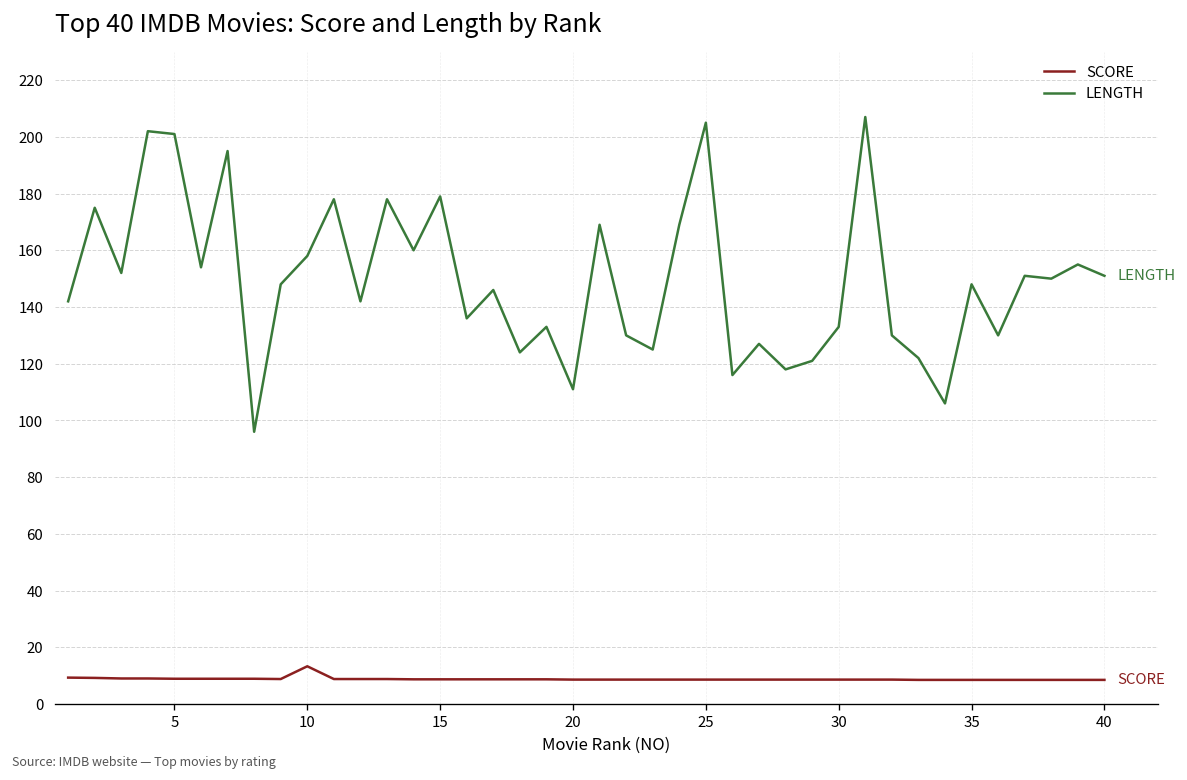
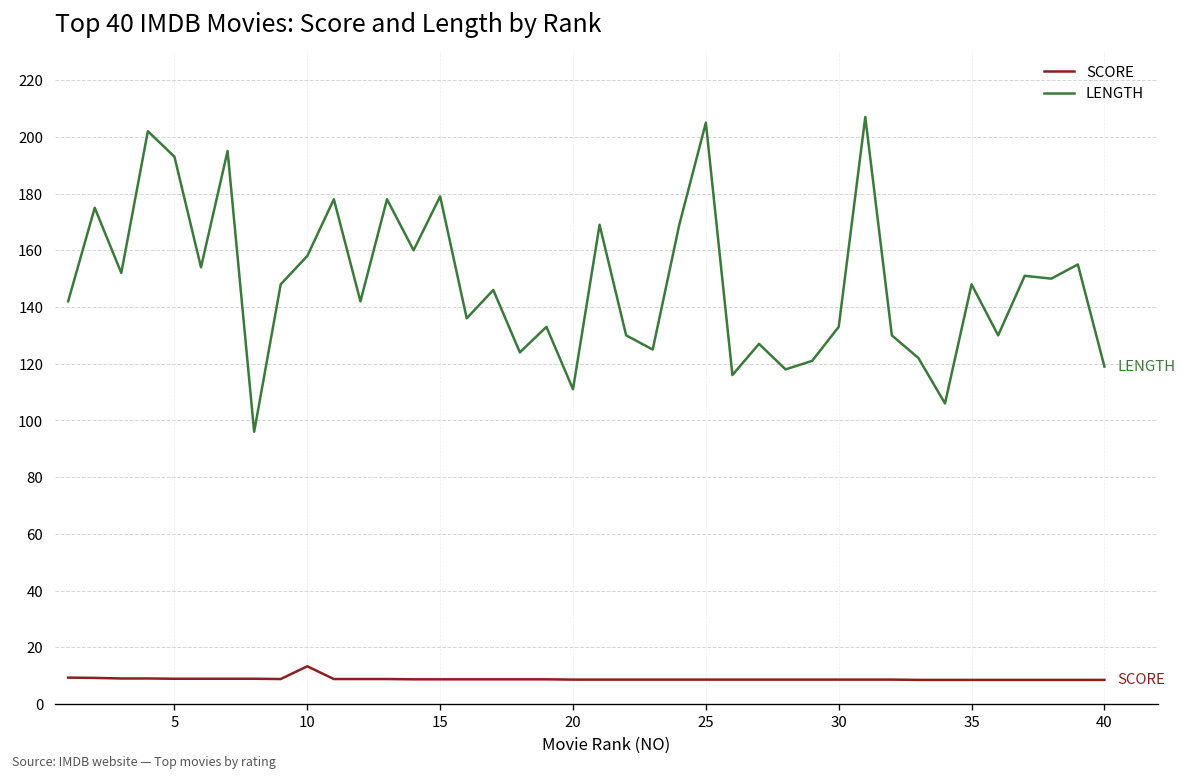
  {
    "SCORE": {
      "5": 9,
      "10": 13,
      "15": 9,
      "20": 9,
      "25": 9,
      "30": 9,
      "35": 9,
      "40": 9
    },
    "LENGTH": {
-     "5": 201,
+     "5": 193,
      "10": 158,
      "15": 179,
      "20": 111,
      "25": 205,
      "30": 133,
      "35": 148,
-     "40": 151
+     "40": 119
    }
  }
